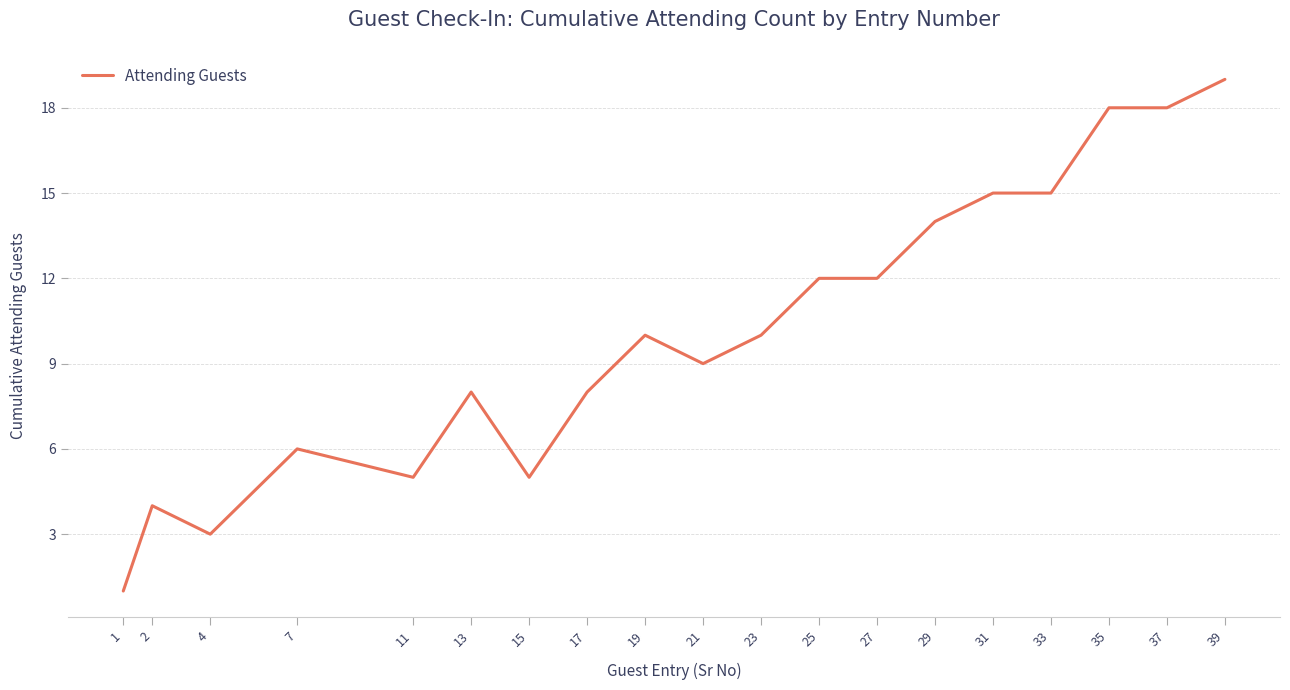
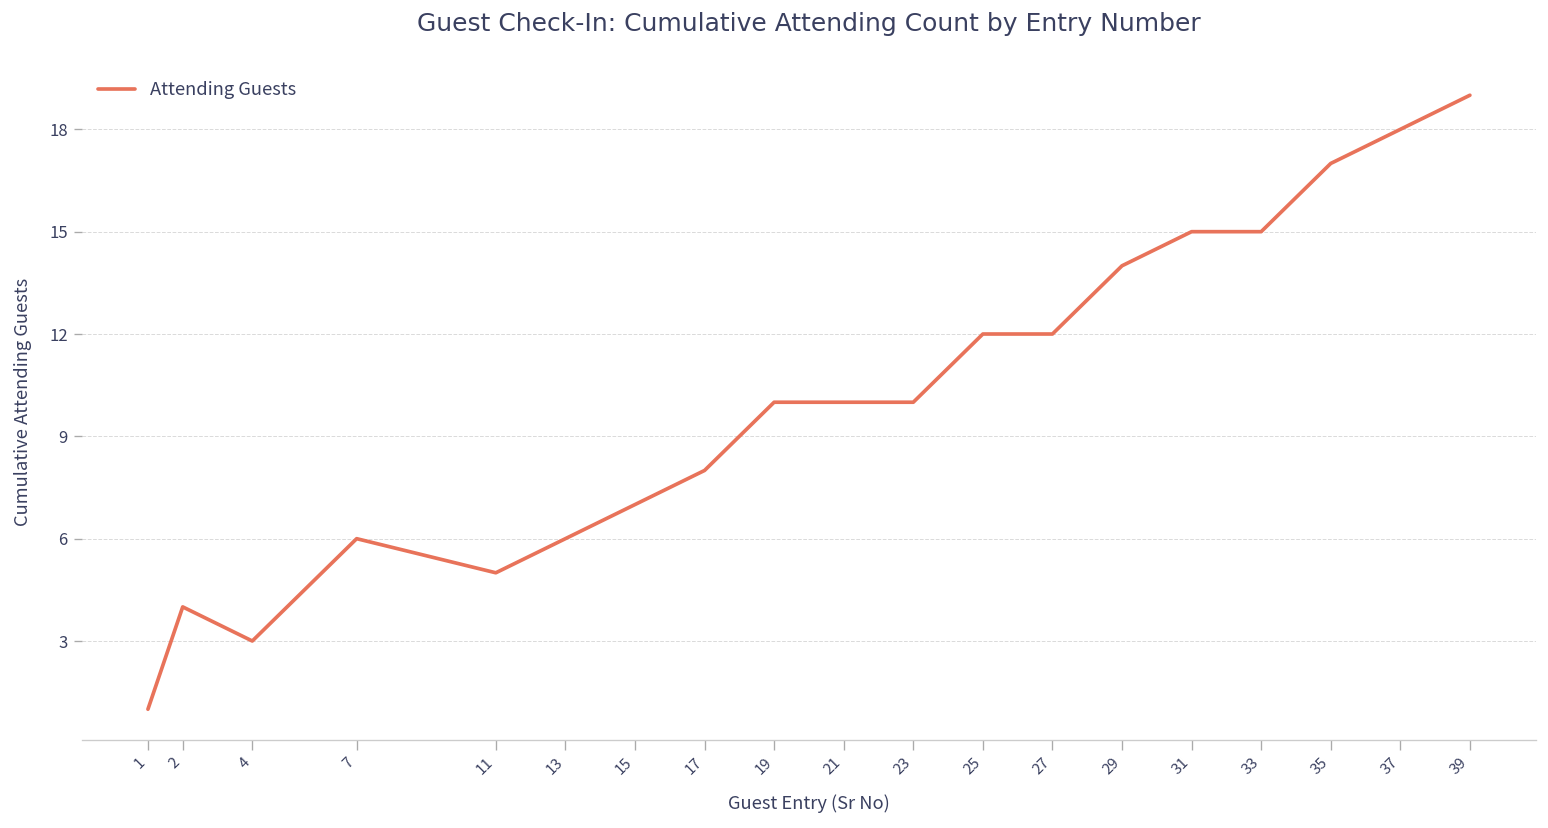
  {
    "1": 1,
    "2": 4,
    "4": 3,
    "7": 6,
    "11": 5,
-   "13": 8,
-   "15": 5,
+   "13": 6,
+   "15": 7,
    "17": 8,
    "19": 10,
-   "21": 9,
+   "21": 10,
    "23": 10,
    "25": 12,
    "27": 12,
    "29": 14,
    "31": 15,
    "33": 15,
-   "35": 18,
+   "35": 17,
    "37": 18,
    "39": 19
  }
